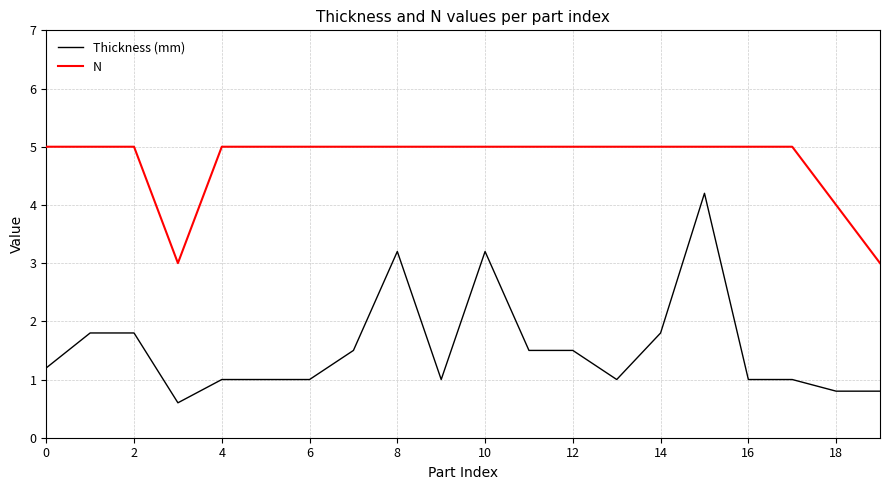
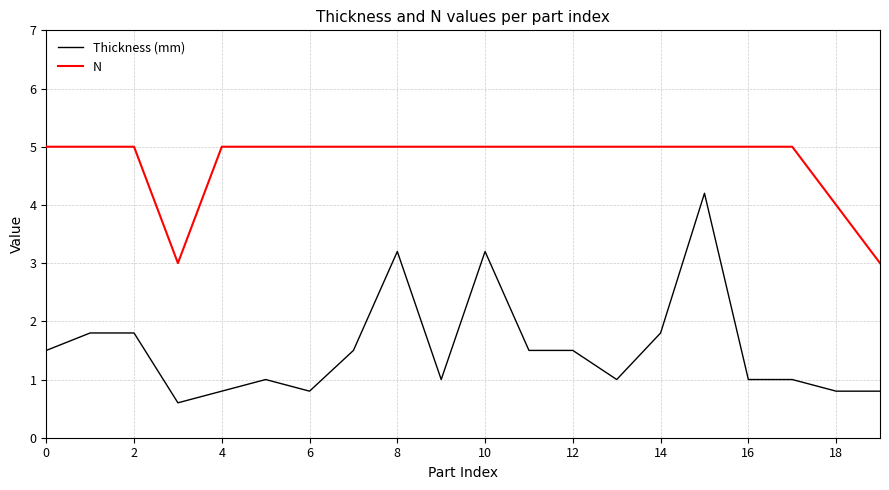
  {
    "Thickness (mm)": {
-     "0": 1.2,
+     "0": 1.5,
      "2": 1.8,
-     "4": 1.0,
-     "6": 1.0,
+     "4": 0.8,
+     "6": 0.8,
      "8": 3.2,
      "10": 3.2,
      "12": 1.5,
      "14": 1.8,
      "16": 1.0,
      "18": 0.8
    },
    "N": {
      "0": 5.0,
      "2": 5.0,
      "4": 5.0,
      "6": 5.0,
      "8": 5.0,
      "10": 5.0,
      "12": 5.0,
      "14": 5.0,
      "16": 5.0,
      "18": 4.0
    }
  }
